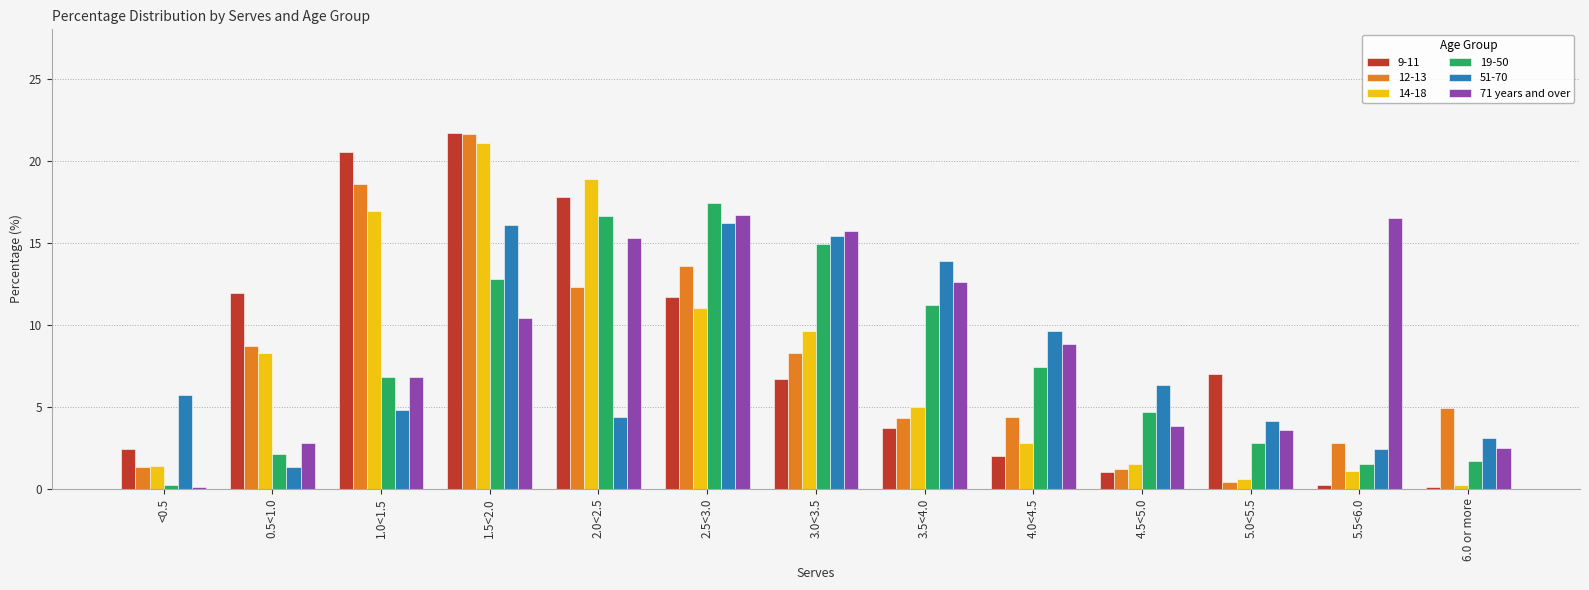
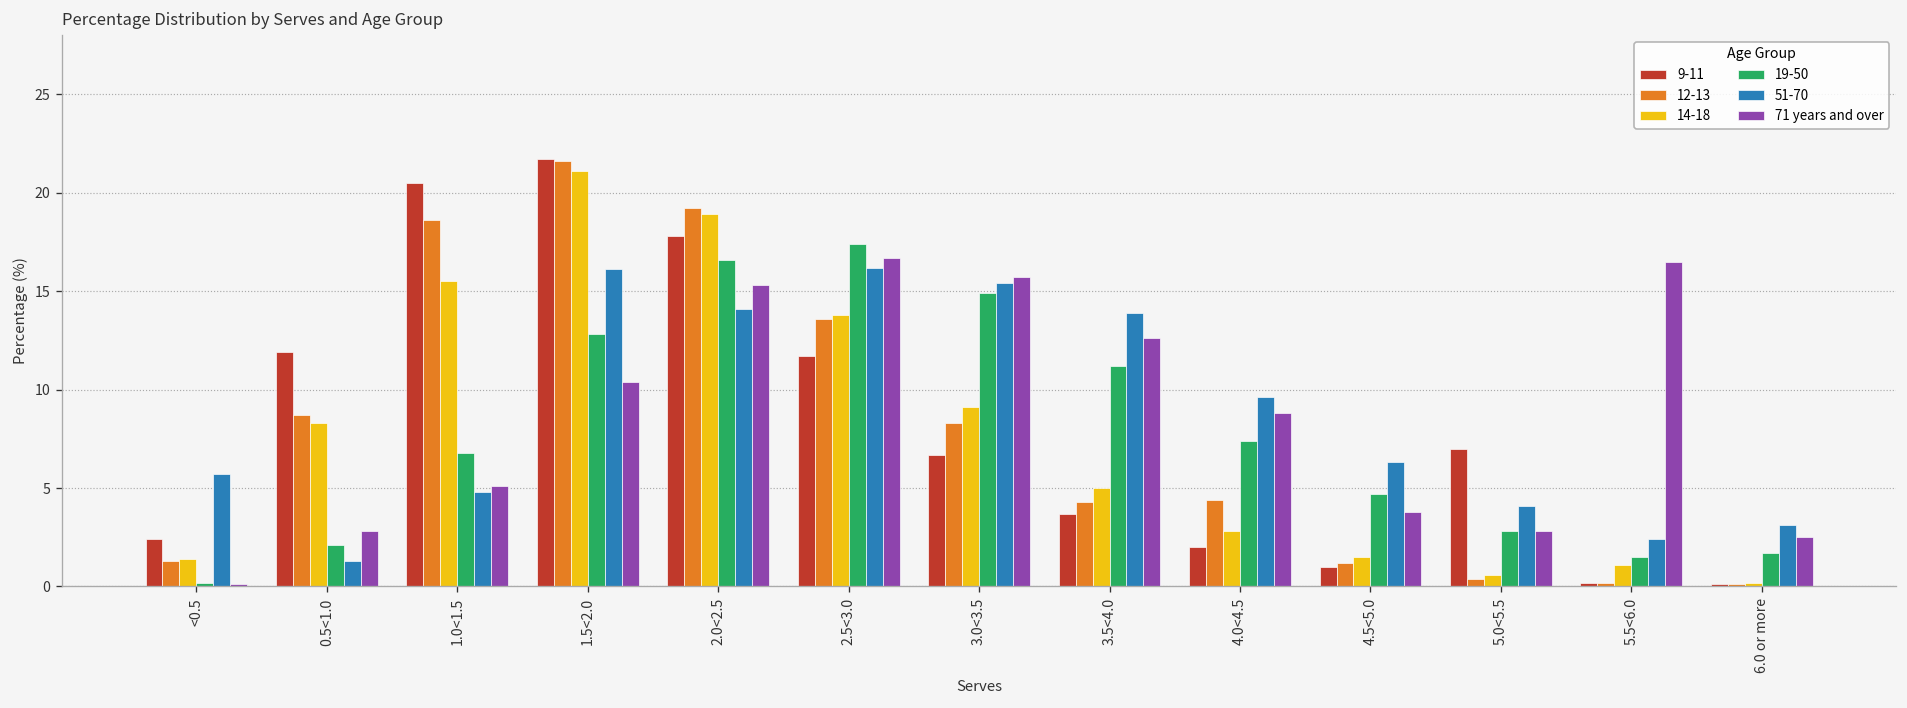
  {
    "9-11": {
      "<0.5": 2.4,
      "0.5<1.0": 11.9,
      "1.0<1.5": 20.5,
      "1.5<2.0": 21.7,
      "2.0<2.5": 17.8,
      "2.5<3.0": 11.7,
      "3.0<3.5": 6.7,
      "3.5<4.0": 3.7,
      "4.0<4.5": 2.0,
      "4.5<5.0": 1.0,
      "5.0<5.5": 7.0,
      "5.5<6.0": 0.2
    },
    "12-13": {
      "<0.5": 1.3,
      "0.5<1.0": 8.7,
      "1.0<1.5": 18.6,
      "1.5<2.0": 21.6,
-     "2.0<2.5": 12.3,
+     "2.0<2.5": 19.2,
      "2.5<3.0": 13.6,
      "3.0<3.5": 8.3,
      "3.5<4.0": 4.3,
      "4.0<4.5": 4.4,
      "4.5<5.0": 1.2,
      "5.0<5.5": 0.4,
-     "5.5<6.0": 2.8,
-     "6.0 or more": 4.9
+     "5.5<6.0": 0.2,
+     "6.0 or more": 0.1
    },
    "14-18": {
      "<0.5": 1.4,
      "0.5<1.0": 8.3,
-     "1.0<1.5": 16.9,
+     "1.0<1.5": 15.5,
      "1.5<2.0": 21.1,
      "2.0<2.5": 18.9,
-     "2.5<3.0": 11.0,
-     "3.0<3.5": 9.6,
+     "2.5<3.0": 13.8,
+     "3.0<3.5": 9.1,
      "3.5<4.0": 5.0,
      "4.0<4.5": 2.8,
      "4.5<5.0": 1.5,
      "5.0<5.5": 0.6,
      "5.5<6.0": 1.1,
      "6.0 or more": 0.2
    },
    "19-50": {
      "<0.5": 0.2,
      "0.5<1.0": 2.1,
      "1.0<1.5": 6.8,
      "1.5<2.0": 12.8,
      "2.0<2.5": 16.6,
      "2.5<3.0": 17.4,
      "3.0<3.5": 14.9,
      "3.5<4.0": 11.2,
      "4.0<4.5": 7.4,
      "4.5<5.0": 4.7,
      "5.0<5.5": 2.8,
      "5.5<6.0": 1.5,
      "6.0 or more": 1.7
    },
    "51-70": {
      "<0.5": 5.7,
      "0.5<1.0": 1.3,
      "1.0<1.5": 4.8,
      "1.5<2.0": 16.1,
-     "2.0<2.5": 4.4,
+     "2.0<2.5": 14.1,
      "2.5<3.0": 16.2,
      "3.0<3.5": 15.4,
      "3.5<4.0": 13.9,
      "4.0<4.5": 9.6,
      "4.5<5.0": 6.3,
      "5.0<5.5": 4.1,
      "5.5<6.0": 2.4,
      "6.0 or more": 3.1
    },
    "71 years and over": {
      "0.5<1.0": 2.8,
-     "1.0<1.5": 6.8,
+     "1.0<1.5": 5.1,
      "1.5<2.0": 10.4,
      "2.0<2.5": 15.3,
      "2.5<3.0": 16.7,
      "3.0<3.5": 15.7,
      "3.5<4.0": 12.6,
      "4.0<4.5": 8.8,
      "4.5<5.0": 3.8,
-     "5.0<5.5": 3.6,
+     "5.0<5.5": 2.8,
      "5.5<6.0": 16.5,
      "6.0 or more": 2.5
    }
  }
